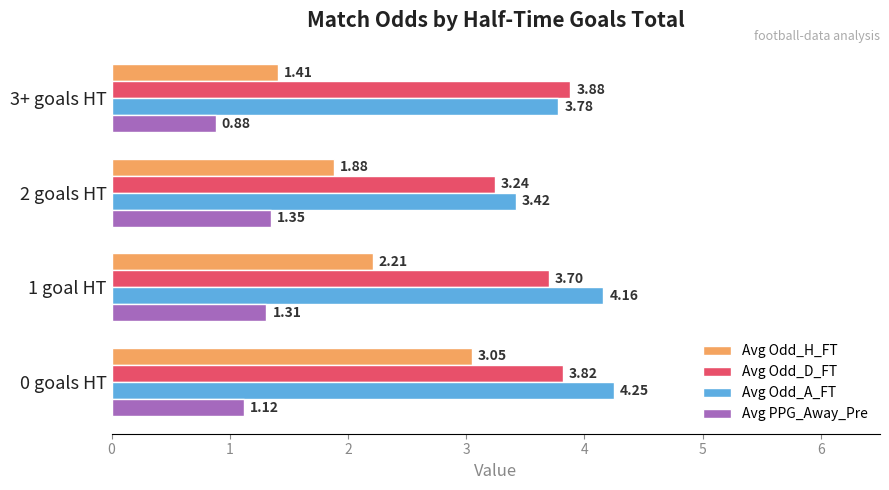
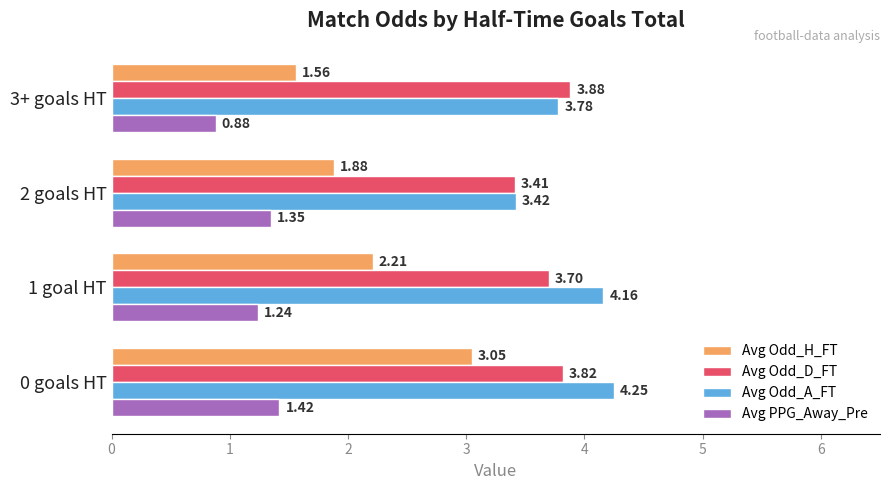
  {
    "Avg Odd_H_FT": {
-     "3+ goals HT": 1.41,
+     "3+ goals HT": 1.56,
      "2 goals HT": 1.88,
      "1 goal HT": 2.21,
      "0 goals HT": 3.05
    },
    "Avg Odd_D_FT": {
      "3+ goals HT": 3.88,
-     "2 goals HT": 3.24,
+     "2 goals HT": 3.41,
      "1 goal HT": 3.70,
      "0 goals HT": 3.82
    },
    "Avg Odd_A_FT": {
      "3+ goals HT": 3.78,
      "2 goals HT": 3.42,
      "1 goal HT": 4.16,
      "0 goals HT": 4.25
    },
    "Avg PPG_Away_Pre": {
      "3+ goals HT": 0.88,
      "2 goals HT": 1.35,
-     "1 goal HT": 1.31,
-     "0 goals HT": 1.12
+     "1 goal HT": 1.24,
+     "0 goals HT": 1.42
    }
  }
